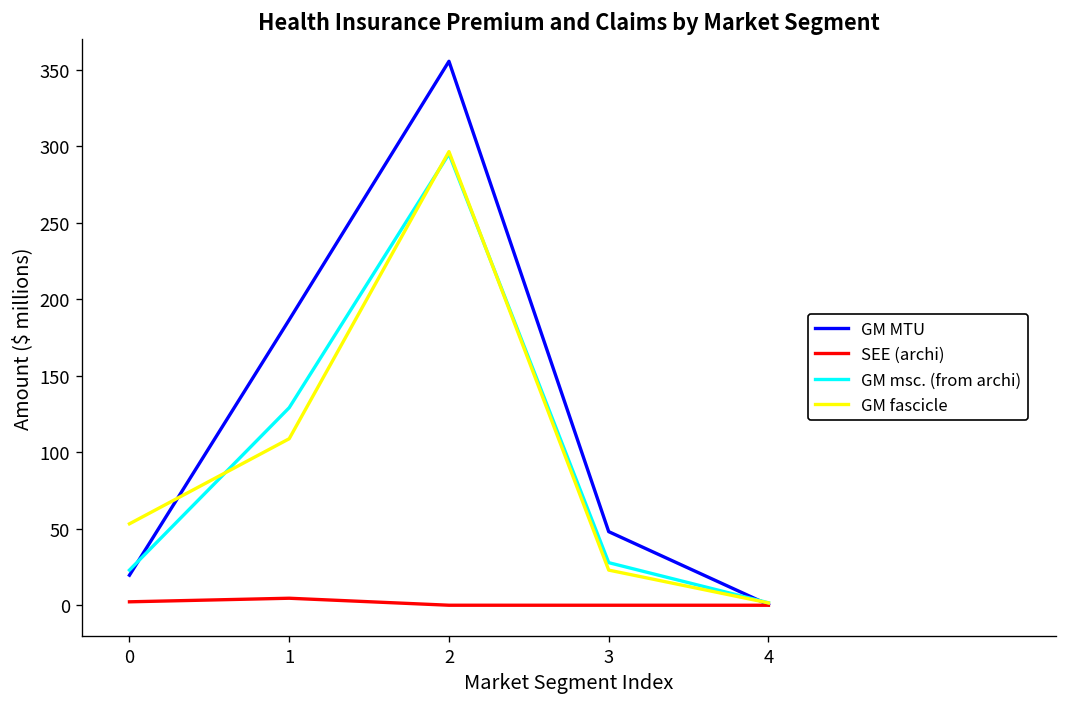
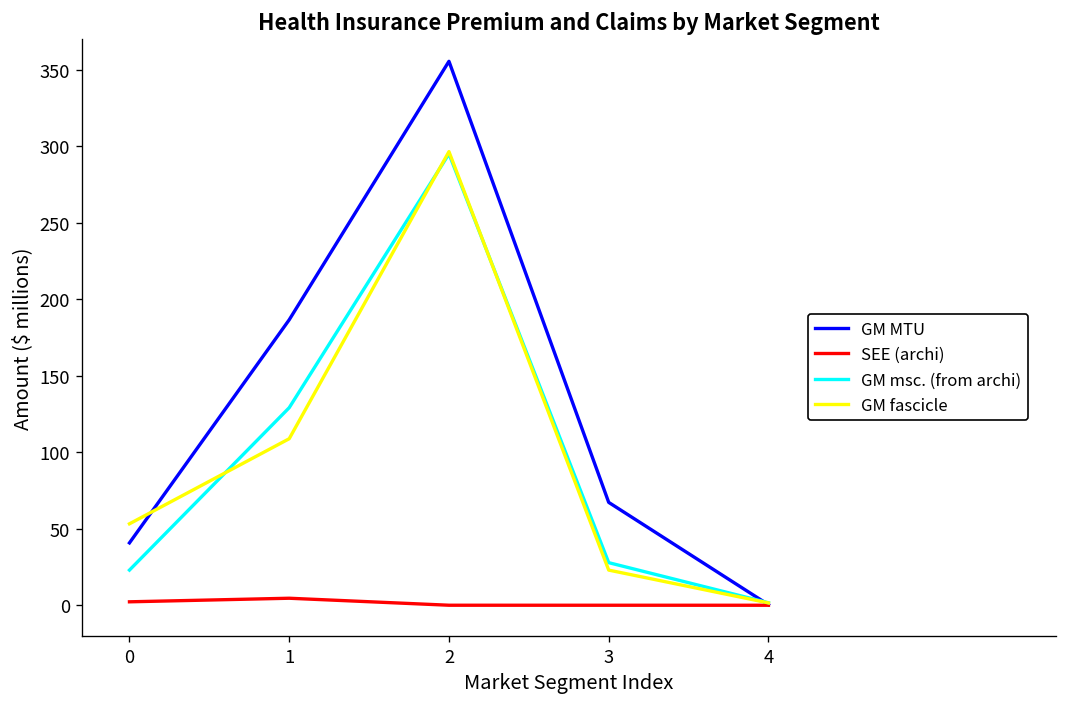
  {
    "GM MTU": {
-     "0": 20,
+     "0": 41,
      "1": 187,
      "2": 355,
-     "3": 48
+     "3": 67
    },
    "SEE (archi)": {
      "0": 2,
      "1": 5,
      "2": 0,
      "3": 0
    },
    "GM msc. (from archi)": {
      "0": 23,
      "1": 129,
      "3": 28
    },
    "GM fascicle": {
      "0": 53,
      "1": 109,
      "3": 23
    }
  }
